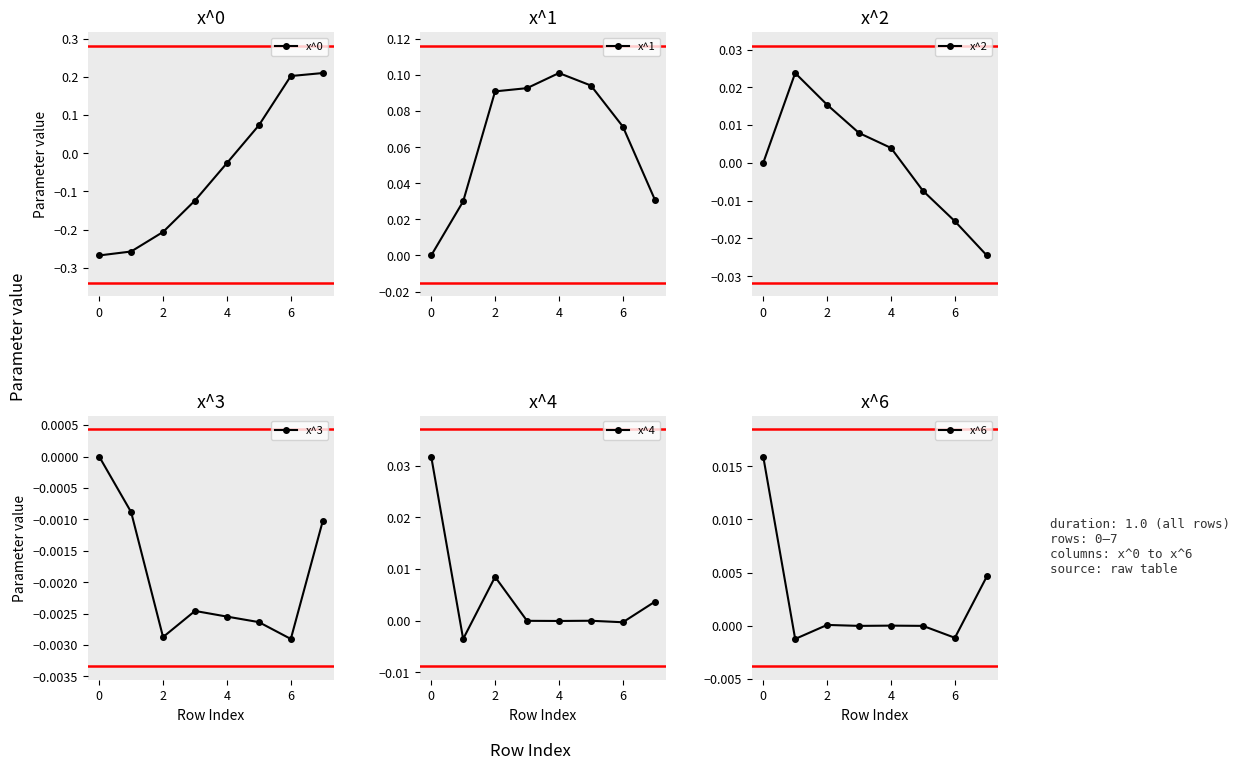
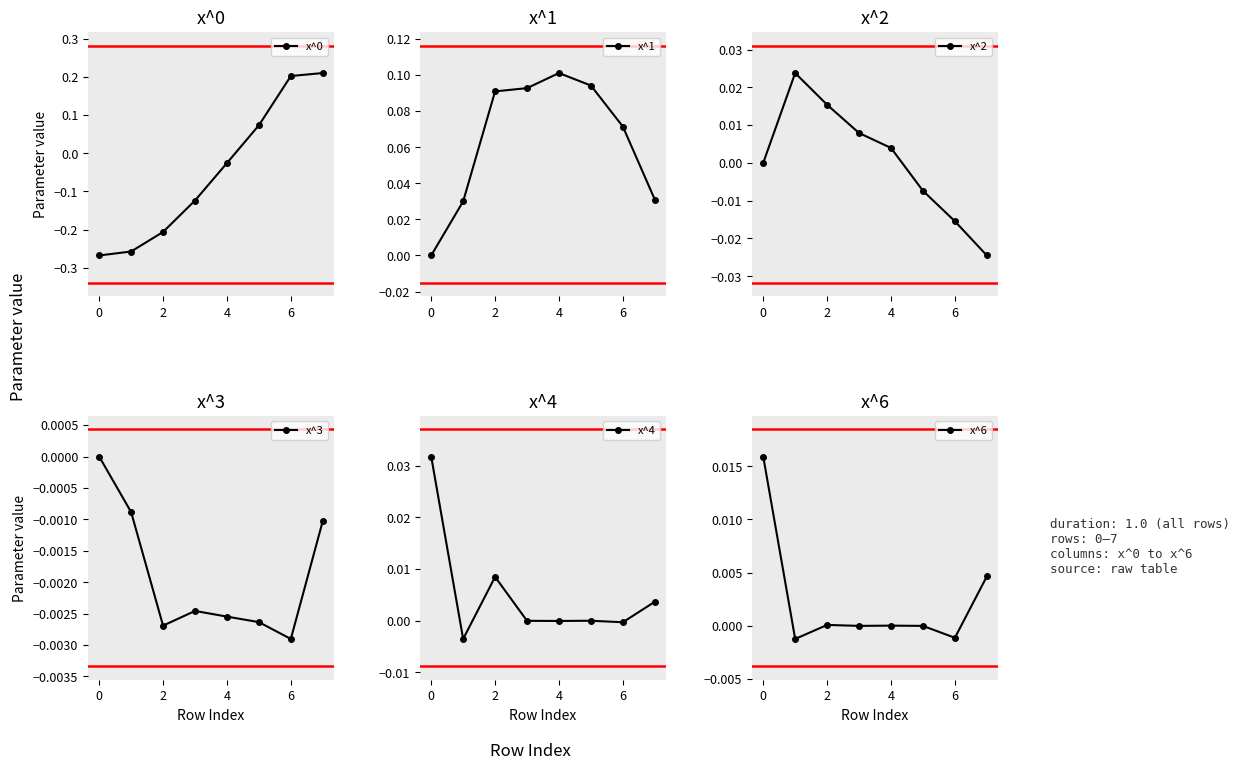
  {
    "x^0": {
      "0": -0.27,
      "2": -0.21,
      "4": -0.03,
      "6": 0.20
    },
    "x^1": {
      "0": 0.000,
      "2": 0.091,
      "4": 0.101,
      "6": 0.071
    },
    "x^2": {
      "0": 0.000,
      "2": 0.015,
      "4": 0.004,
      "6": -0.015
    },
    "x^3": {
      "0": 0.0000,
-     "2": -0.0029,
+     "2": -0.0027,
      "4": -0.0025,
      "6": -0.0029
    },
    "x^4": {
      "0": 0.032,
      "2": 0.008,
      "4": 0.000,
      "6": 0.000
    },
    "x^6": {
      "0": 0.0159,
      "2": 0.0001,
      "4": 0.0000,
      "6": -0.0011
    }
  }
